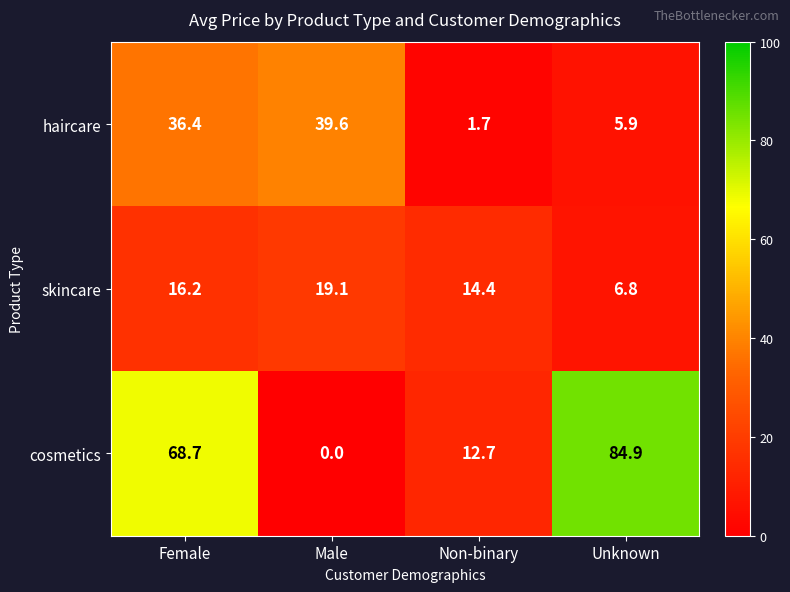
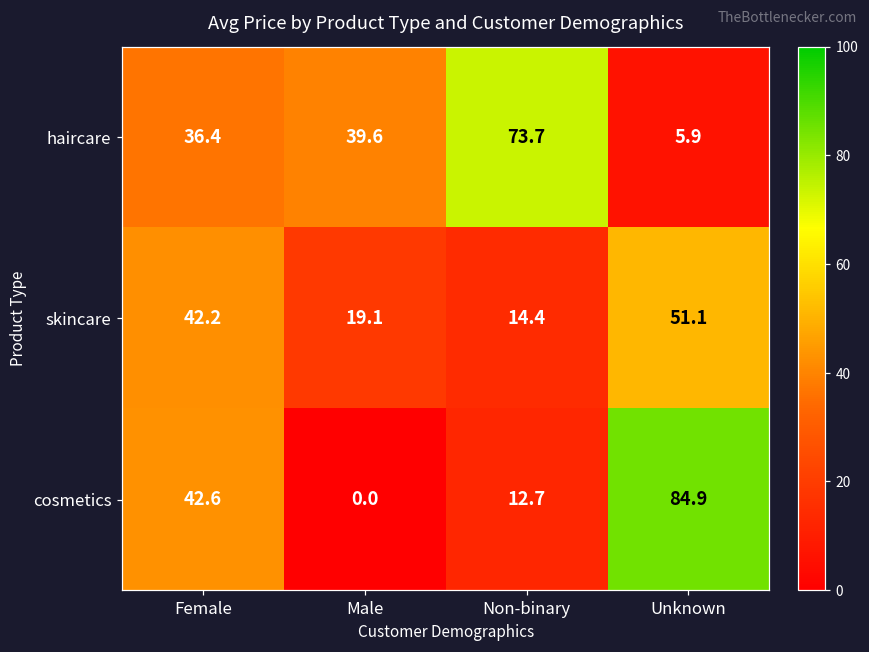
  {
    "haircare": {
      "Female": 36.4,
      "Male": 39.6,
-     "Non-binary": 1.7,
+     "Non-binary": 73.7,
      "Unknown": 5.9
    },
    "skincare": {
-     "Female": 16.2,
+     "Female": 42.2,
      "Male": 19.1,
      "Non-binary": 14.4,
-     "Unknown": 6.8
+     "Unknown": 51.1
    },
    "cosmetics": {
-     "Female": 68.7,
+     "Female": 42.6,
      "Male": 0.0,
      "Non-binary": 12.7,
      "Unknown": 84.9
    }
  }
